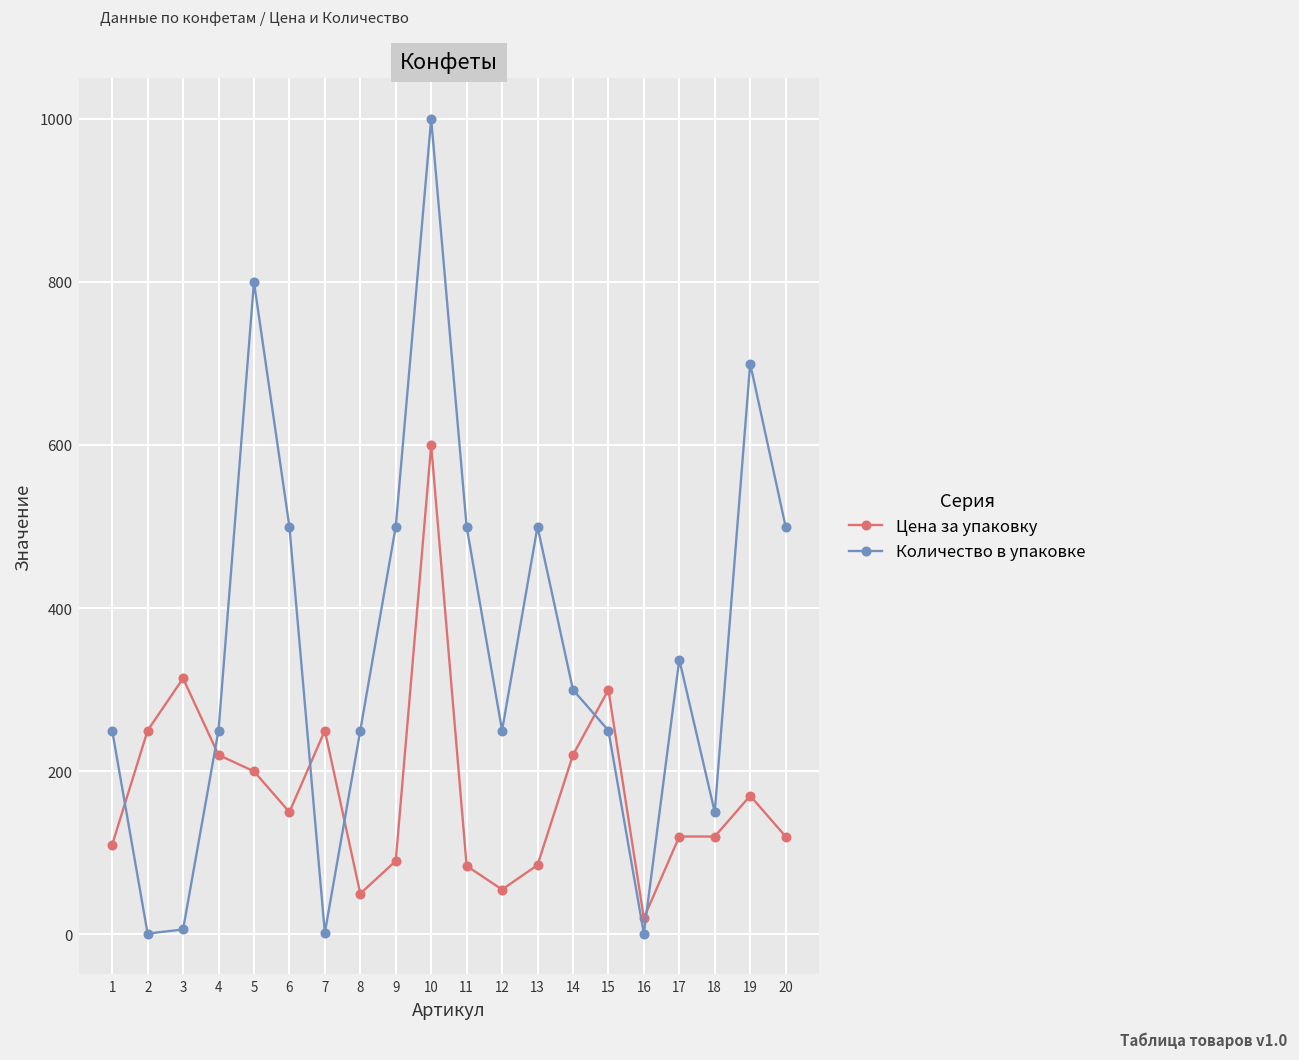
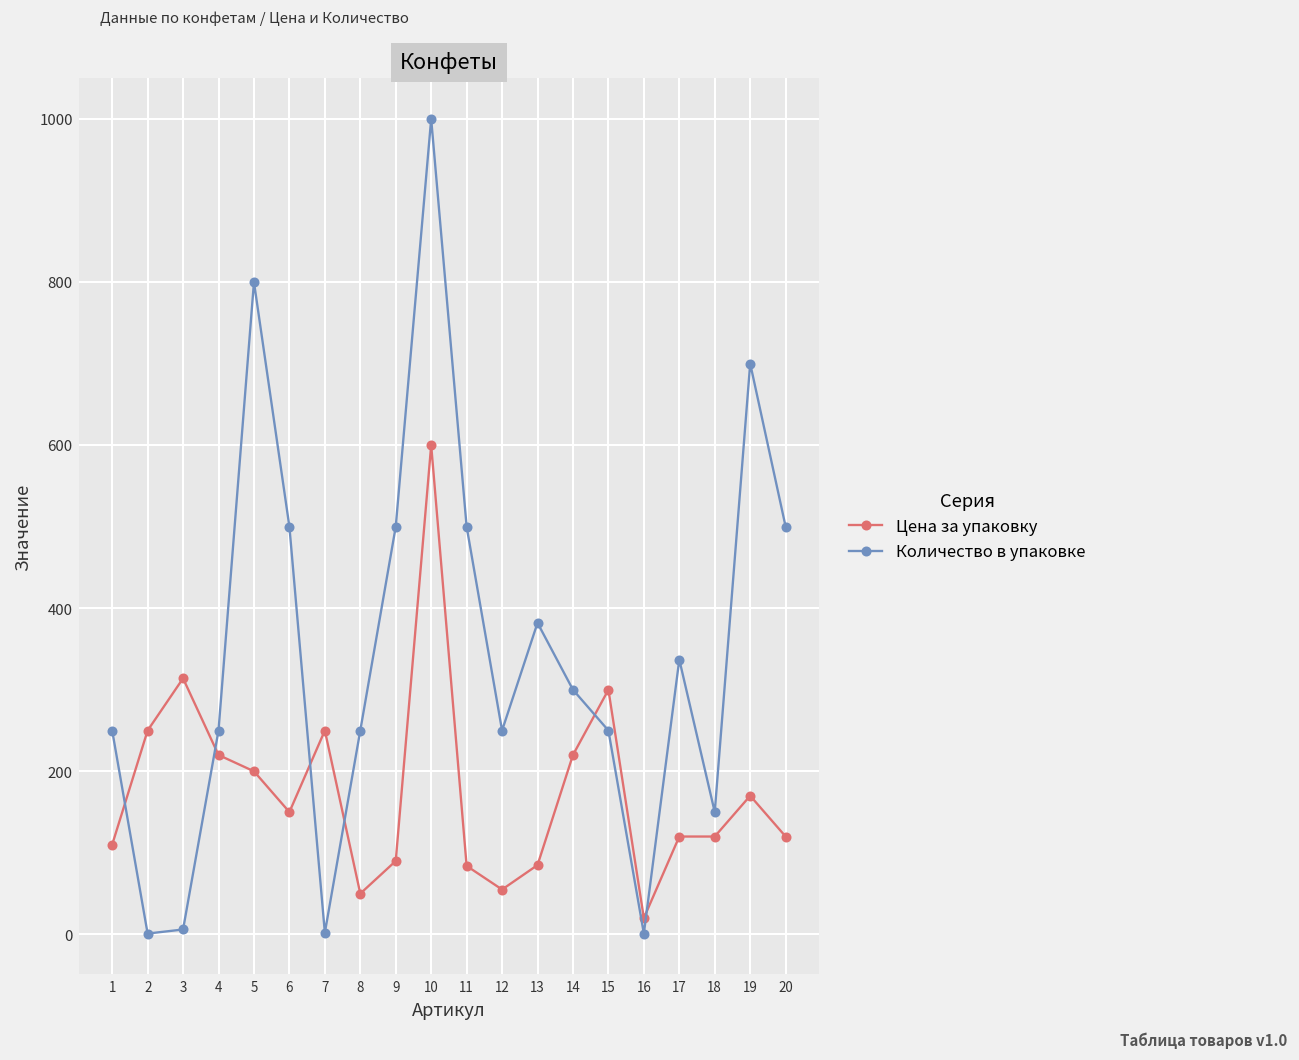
  {
    "Цена за упаковку": {
      "1": 110,
      "2": 250,
      "3": 310,
      "4": 220,
      "5": 200,
      "6": 150,
      "7": 250,
      "8": 50,
      "9": 90,
      "10": 600,
      "11": 80,
      "12": 60,
      "13": 90,
      "14": 220,
      "15": 300,
      "16": 20,
      "17": 120,
      "18": 120,
      "19": 170,
      "20": 120
    },
    "Количество в упаковке": {
      "1": 250,
      "2": 0,
      "3": 10,
      "4": 250,
      "5": 800,
      "6": 500,
      "7": 0,
      "8": 250,
      "9": 500,
      "10": 1000,
      "11": 500,
      "12": 250,
-     "13": 500,
+     "13": 380,
      "14": 300,
      "15": 250,
      "16": 0,
      "17": 340,
      "18": 150,
      "19": 700,
      "20": 500
    }
  }
